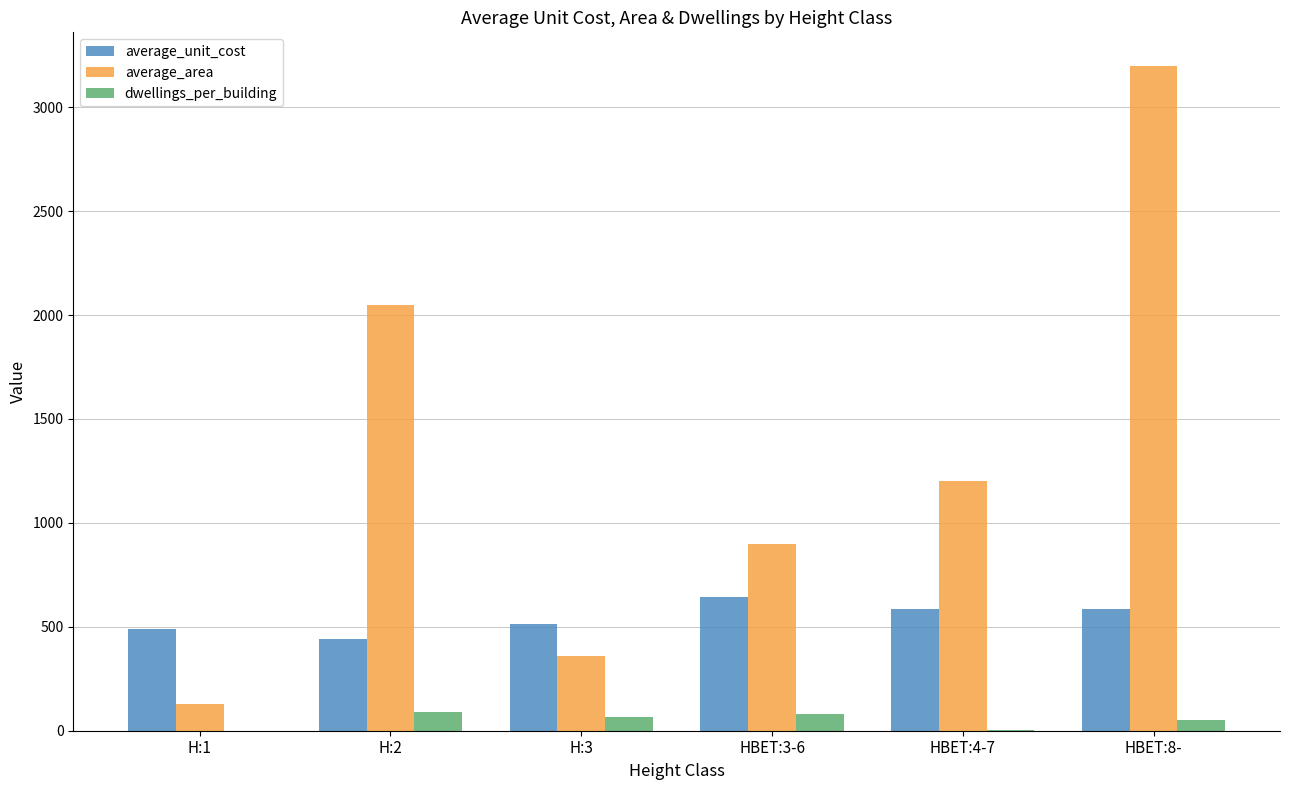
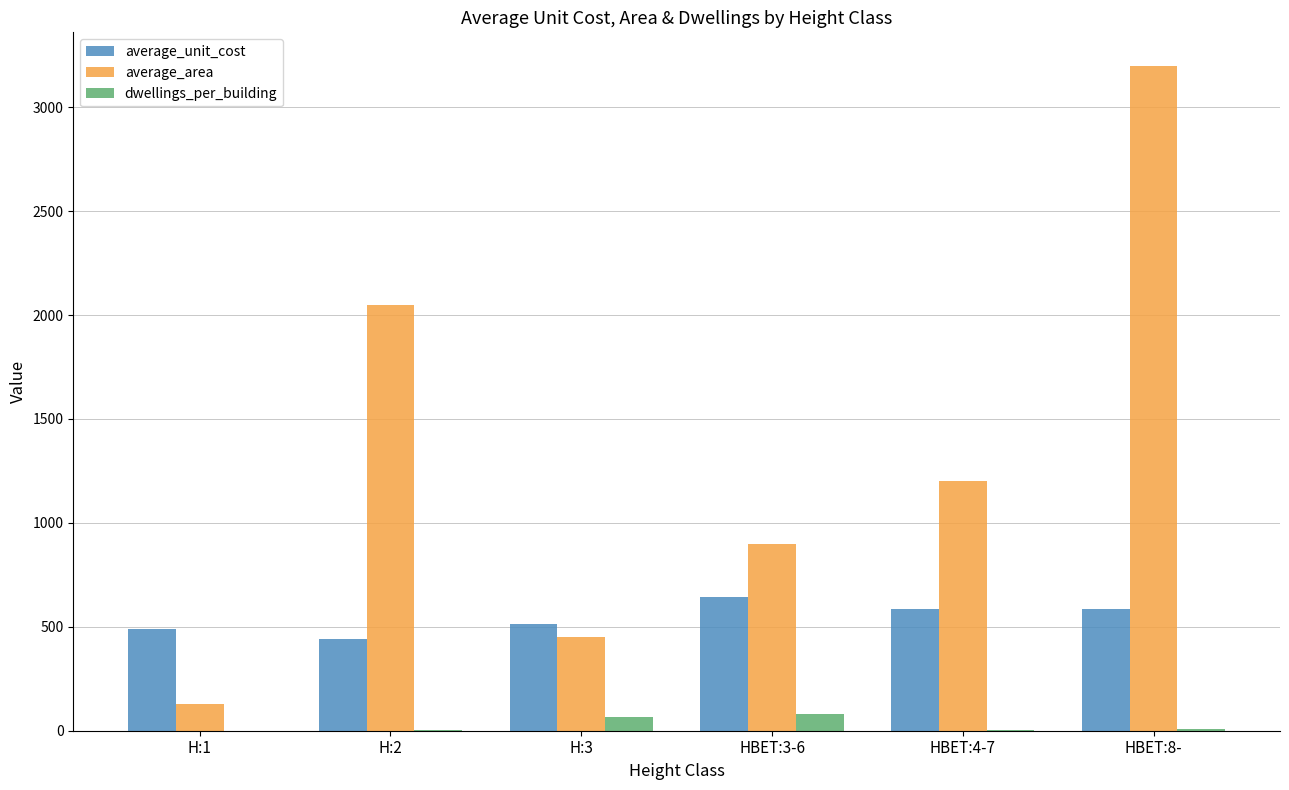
  {
    "average_unit_cost": {
      "H:1": 490,
      "H:2": 440,
      "H:3": 520,
      "HBET:3-6": 640,
      "HBET:4-7": 580,
      "HBET:8-": 580
    },
    "average_area": {
      "H:1": 130,
      "H:2": 2050,
-     "H:3": 360,
+     "H:3": 450,
      "HBET:3-6": 900,
      "HBET:4-7": 1200,
      "HBET:8-": 3200
    },
    "dwellings_per_building": {
-     "H:2": 90,
+     "H:2": 0,
      "H:3": 70,
      "HBET:3-6": 80,
-     "HBET:8-": 50
+     "HBET:8-": 10
    }
  }
